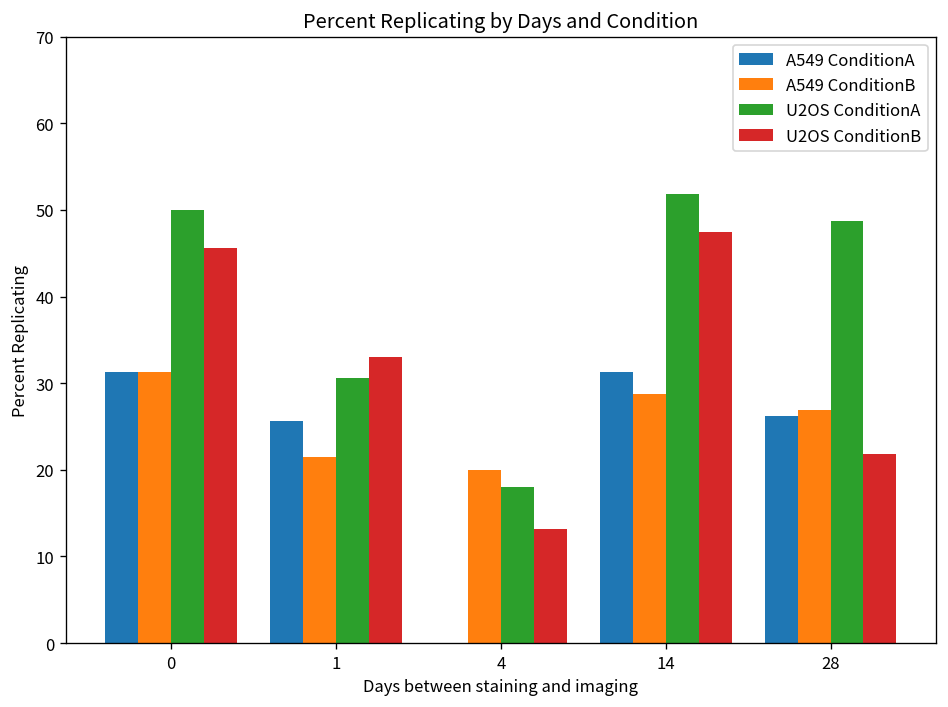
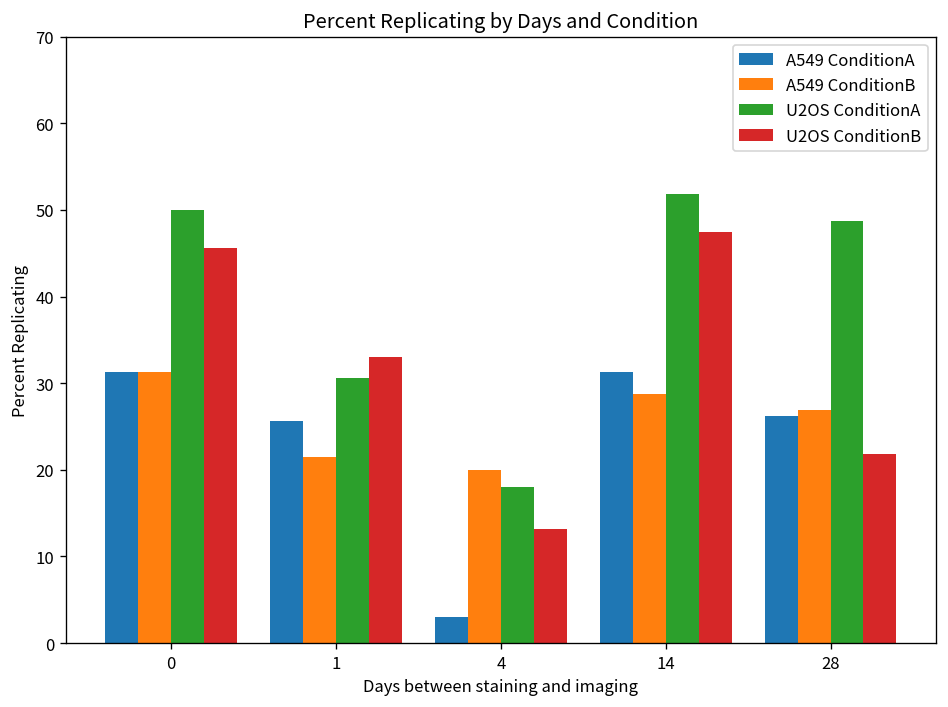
  {
    "A549 ConditionA": {
      "0": 31,
      "1": 26,
-     "4": 0,
+     "4": 3,
      "14": 31,
      "28": 26
    },
    "A549 ConditionB": {
      "0": 31,
      "1": 21,
      "4": 20,
      "14": 29,
      "28": 27
    },
    "U2OS ConditionA": {
      "0": 50,
      "1": 31,
      "4": 18,
      "14": 52,
      "28": 49
    },
    "U2OS ConditionB": {
      "0": 46,
      "1": 33,
      "4": 13,
      "14": 48,
      "28": 22
    }
  }
